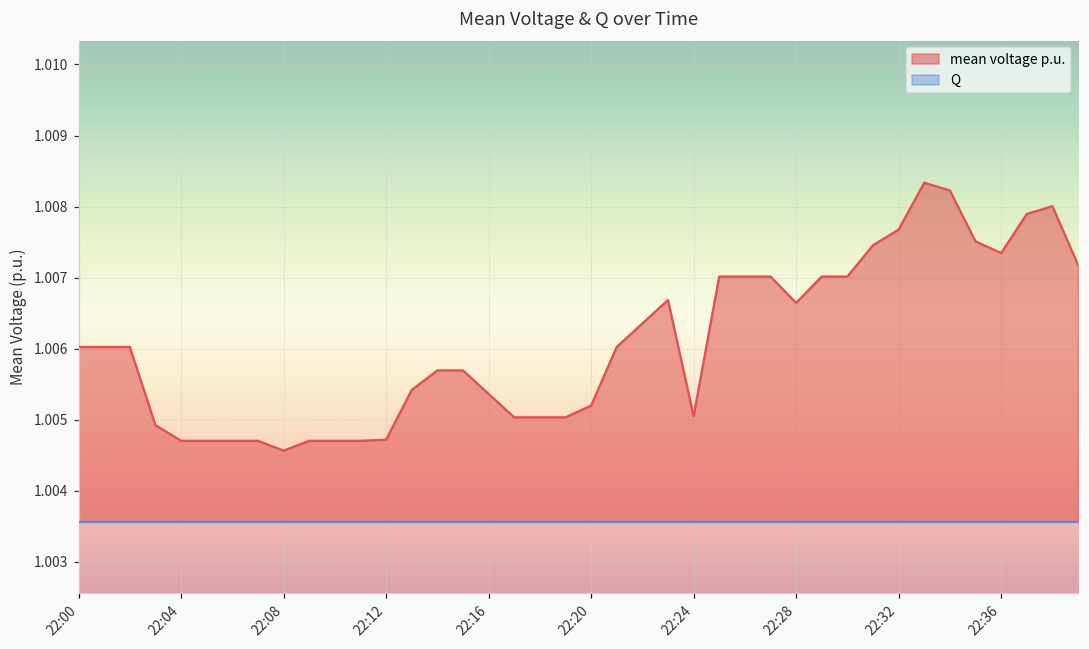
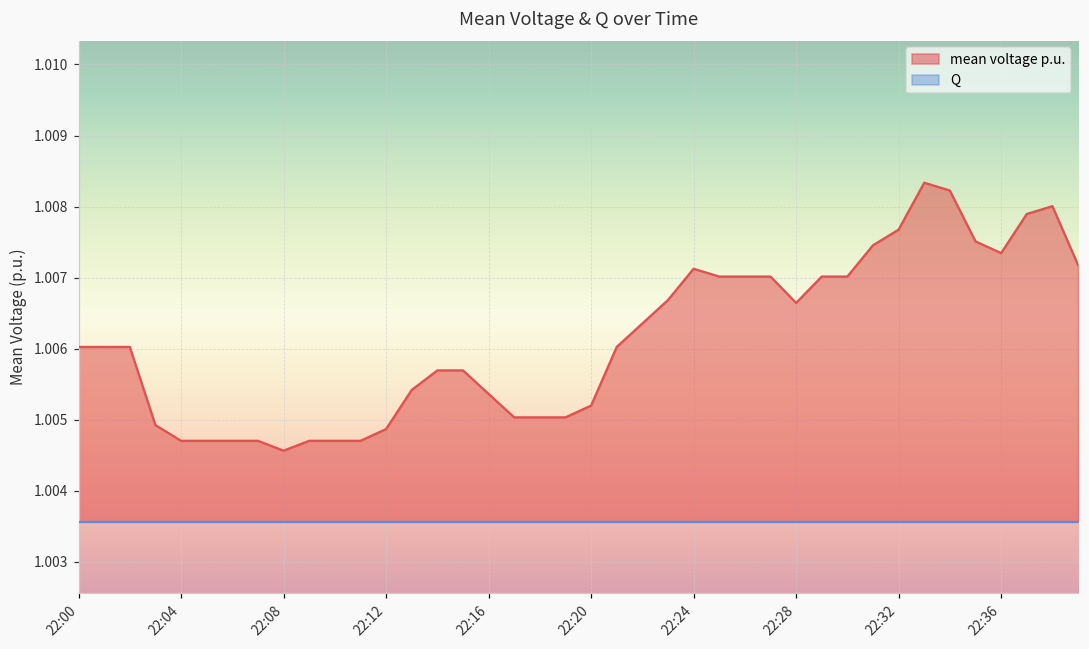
  {
    "mean voltage p.u.": {
      "22:00": 1.0060,
      "22:04": 1.0047,
      "22:08": 1.0046,
-     "22:12": 1.0047,
+     "22:12": 1.0049,
      "22:16": 1.0054,
      "22:20": 1.0052,
-     "22:24": 1.0051,
+     "22:24": 1.0071,
      "22:28": 1.0066,
      "22:32": 1.0077,
      "22:36": 1.0073
    },
    "Q": {
      "22:00": 1.0036,
      "22:04": 1.0036,
      "22:08": 1.0036,
      "22:12": 1.0036,
      "22:16": 1.0036,
      "22:20": 1.0036,
      "22:24": 1.0036,
      "22:28": 1.0036,
      "22:32": 1.0036,
      "22:36": 1.0036
    }
  }
